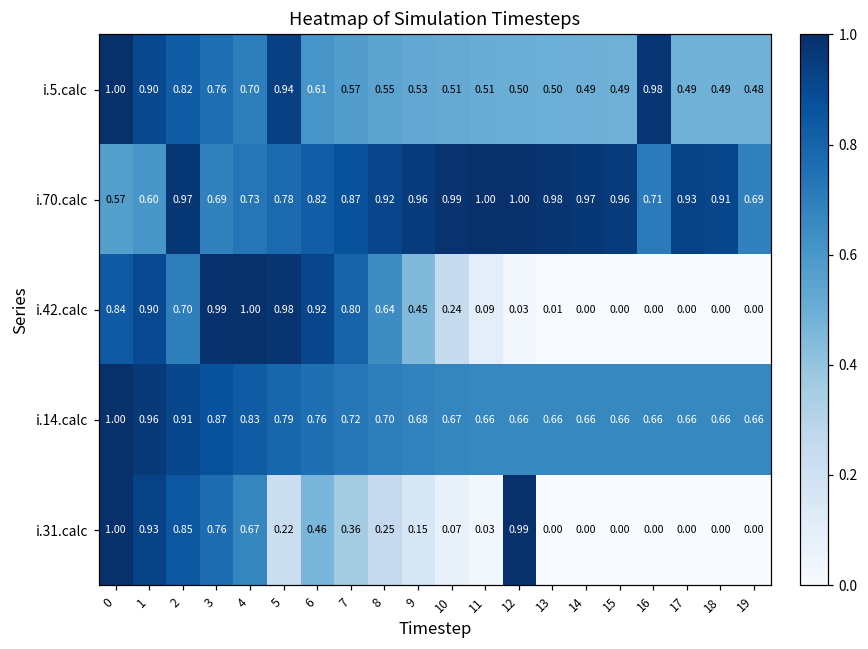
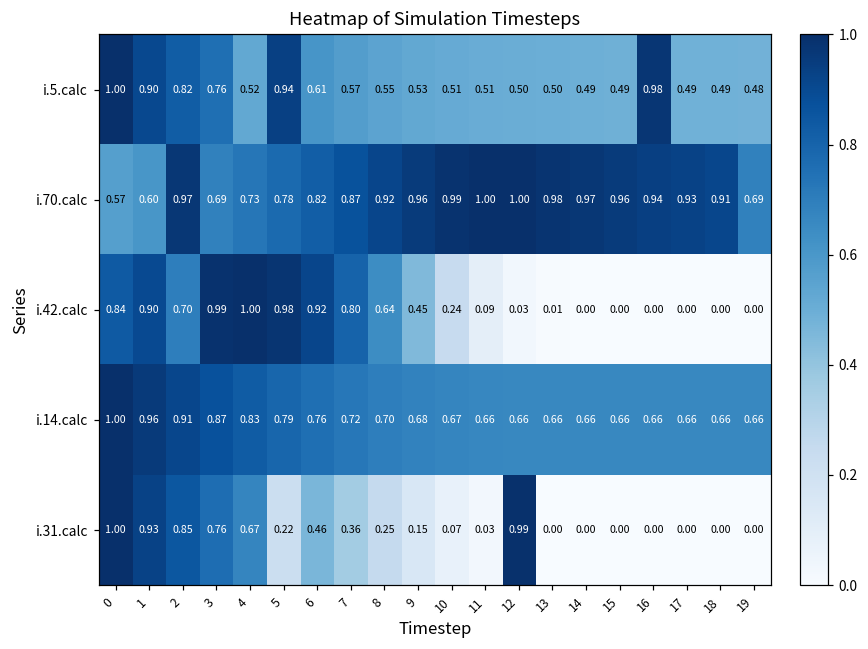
  {
    "i.5.calc": {
      "0": 1.00,
      "1": 0.90,
      "2": 0.82,
      "3": 0.76,
-     "4": 0.70,
+     "4": 0.52,
      "5": 0.94,
      "6": 0.61,
      "7": 0.57,
      "8": 0.55,
      "9": 0.53,
      "10": 0.51,
      "11": 0.51,
      "12": 0.50,
      "13": 0.50,
      "14": 0.49,
      "15": 0.49,
      "16": 0.98,
      "17": 0.49,
      "18": 0.49,
      "19": 0.48
    },
    "i.70.calc": {
      "0": 0.57,
      "1": 0.60,
      "2": 0.97,
      "3": 0.69,
      "4": 0.73,
      "5": 0.78,
      "6": 0.82,
      "7": 0.87,
      "8": 0.92,
      "9": 0.96,
      "10": 0.99,
      "11": 1.00,
      "12": 1.00,
      "13": 0.98,
      "14": 0.97,
      "15": 0.96,
-     "16": 0.71,
+     "16": 0.94,
      "17": 0.93,
      "18": 0.91,
      "19": 0.69
    },
    "i.42.calc": {
      "0": 0.84,
      "1": 0.90,
      "2": 0.70,
      "3": 0.99,
      "4": 1.00,
      "5": 0.98,
      "6": 0.92,
      "7": 0.80,
      "8": 0.64,
      "9": 0.45,
      "10": 0.24,
      "11": 0.09,
      "12": 0.03,
      "13": 0.01,
      "14": 0.00,
      "15": 0.00,
      "16": 0.00,
      "17": 0.00,
      "18": 0.00,
      "19": 0.00
    },
    "i.14.calc": {
      "0": 1.00,
      "1": 0.96,
      "2": 0.91,
      "3": 0.87,
      "4": 0.83,
      "5": 0.79,
      "6": 0.76,
      "7": 0.72,
      "8": 0.70,
      "9": 0.68,
      "10": 0.67,
      "11": 0.66,
      "12": 0.66,
      "13": 0.66,
      "14": 0.66,
      "15": 0.66,
      "16": 0.66,
      "17": 0.66,
      "18": 0.66,
      "19": 0.66
    },
    "i.31.calc": {
      "0": 1.00,
      "1": 0.93,
      "2": 0.85,
      "3": 0.76,
      "4": 0.67,
      "5": 0.22,
      "6": 0.46,
      "7": 0.36,
      "8": 0.25,
      "9": 0.15,
      "10": 0.07,
      "11": 0.03,
      "12": 0.99,
      "13": 0.00,
      "14": 0.00,
      "15": 0.00,
      "16": 0.00,
      "17": 0.00,
      "18": 0.00,
      "19": 0.00
    }
  }
